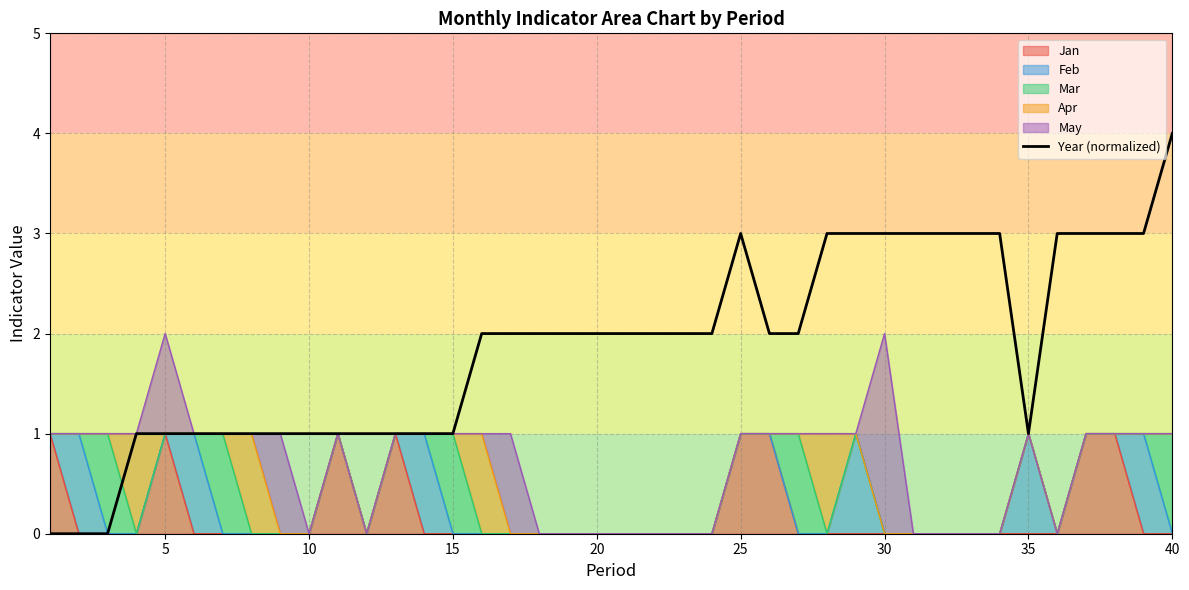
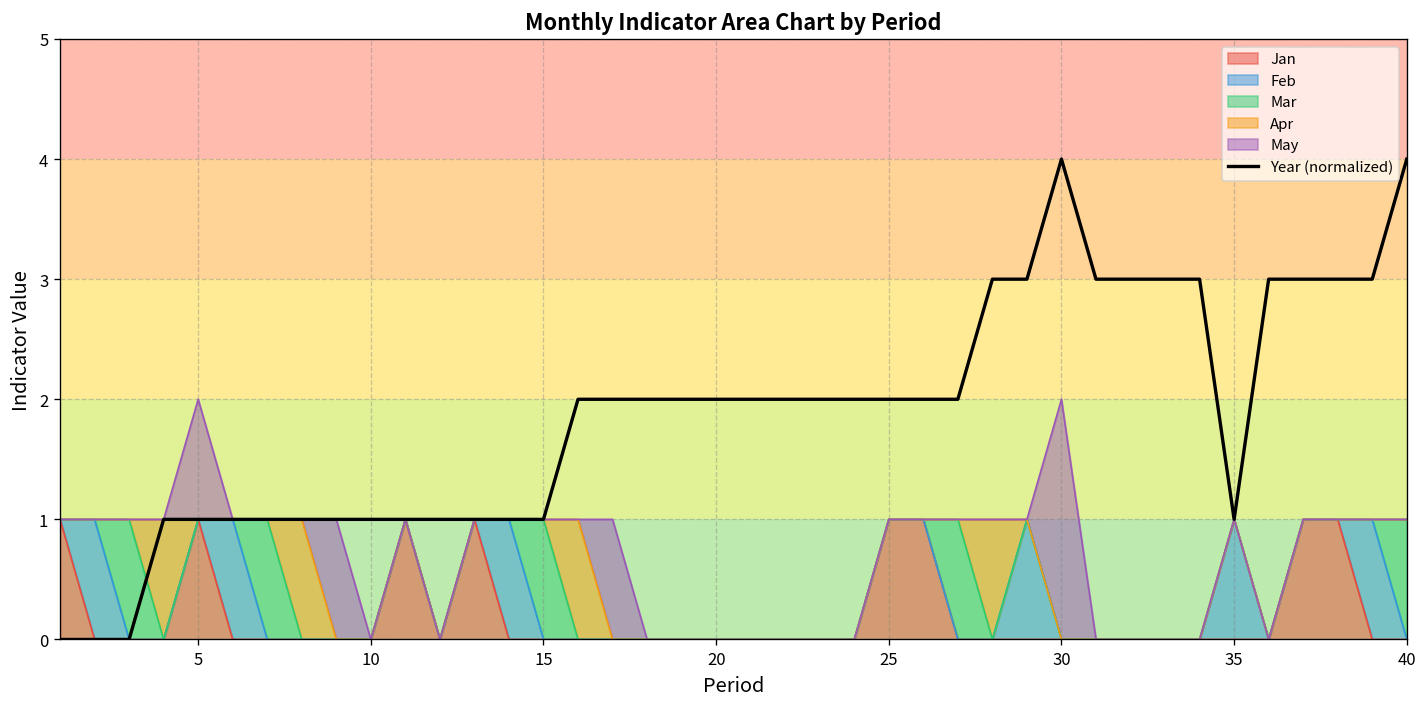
  {
    "May": {
      "30": 2.00
    },
    "Year (normalized)": {
      "20": 2.00,
-     "25": 3.00,
-     "30": 3.00,
+     "25": 2.00,
+     "30": 4.00,
      "40": 4.00
    }
  }
